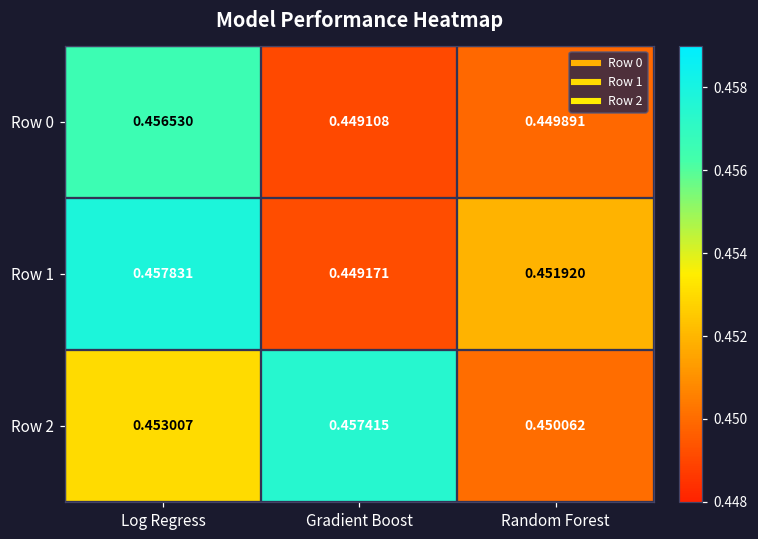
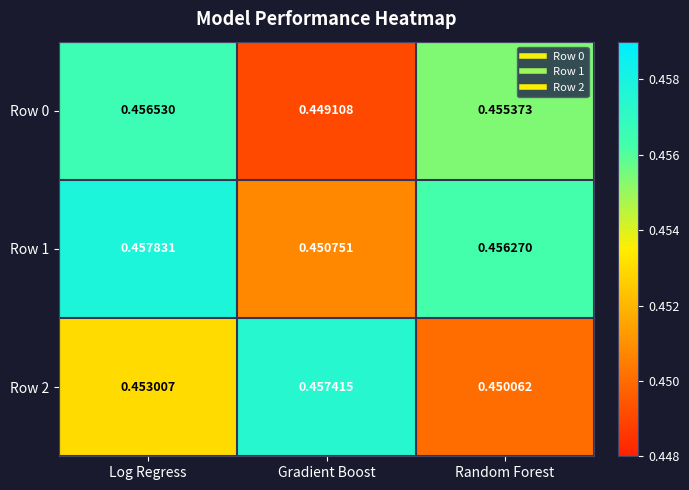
  {
    "Row 0": {
      "Log Regress": 0.456530,
      "Gradient Boost": 0.449108,
-     "Random Forest": 0.449891
+     "Random Forest": 0.455373
    },
    "Row 1": {
      "Log Regress": 0.457831,
-     "Gradient Boost": 0.449171,
-     "Random Forest": 0.451920
+     "Gradient Boost": 0.450751,
+     "Random Forest": 0.456270
    },
    "Row 2": {
      "Log Regress": 0.453007,
      "Gradient Boost": 0.457415,
      "Random Forest": 0.450062
    }
  }
